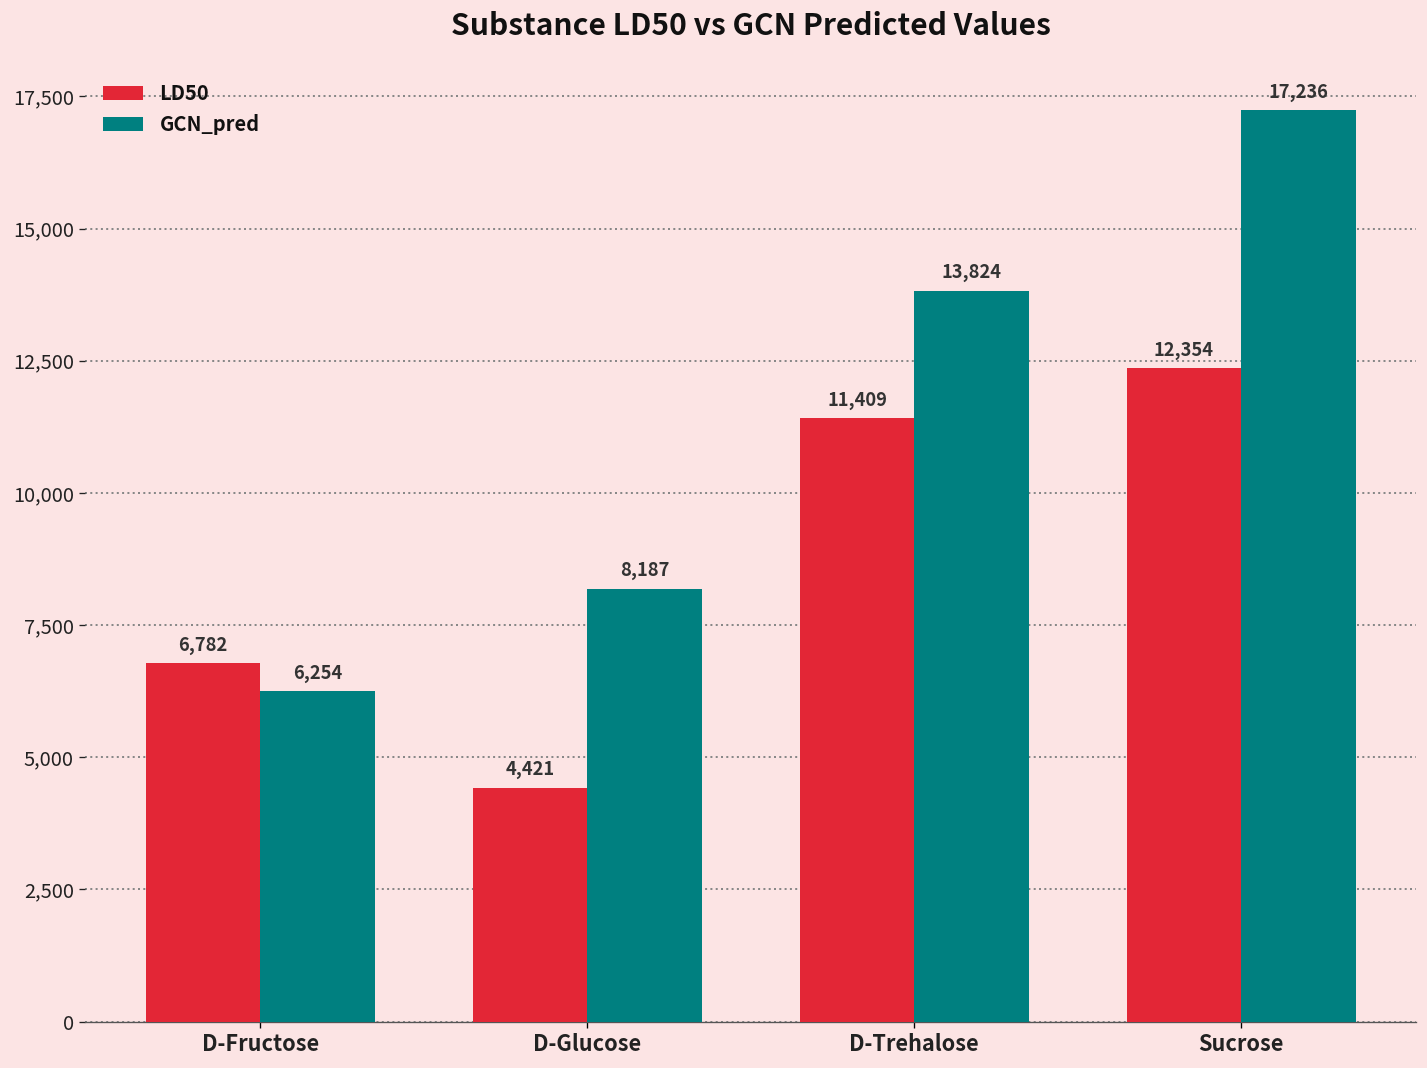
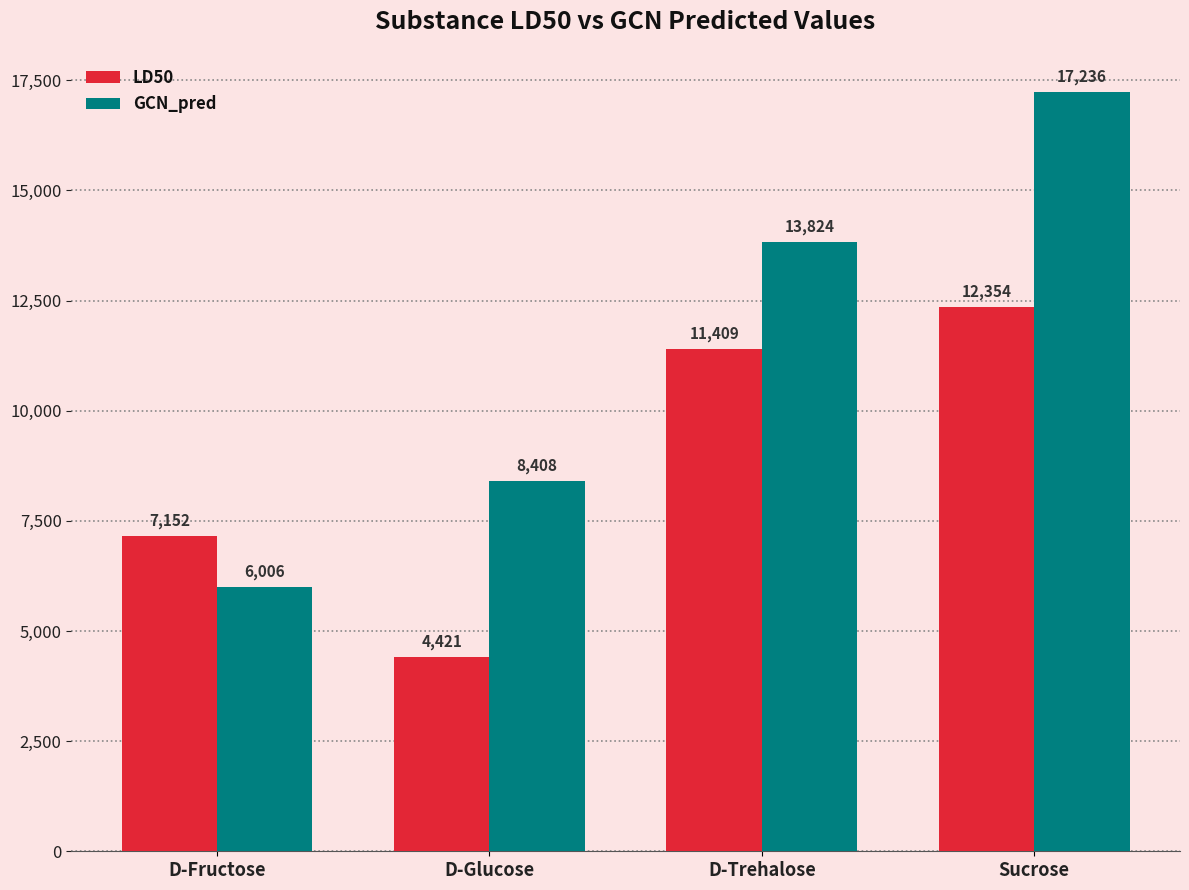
  {
    "LD50": {
-     "D-Fructose": "6,782",
+     "D-Fructose": "7,152",
      "D-Glucose": "4,421",
      "D-Trehalose": "11,409",
      "Sucrose": "12,354"
    },
    "GCN_pred": {
-     "D-Fructose": "6,254",
-     "D-Glucose": "8,187",
+     "D-Fructose": "6,006",
+     "D-Glucose": "8,408",
      "D-Trehalose": "13,824",
      "Sucrose": "17,236"
    }
  }
